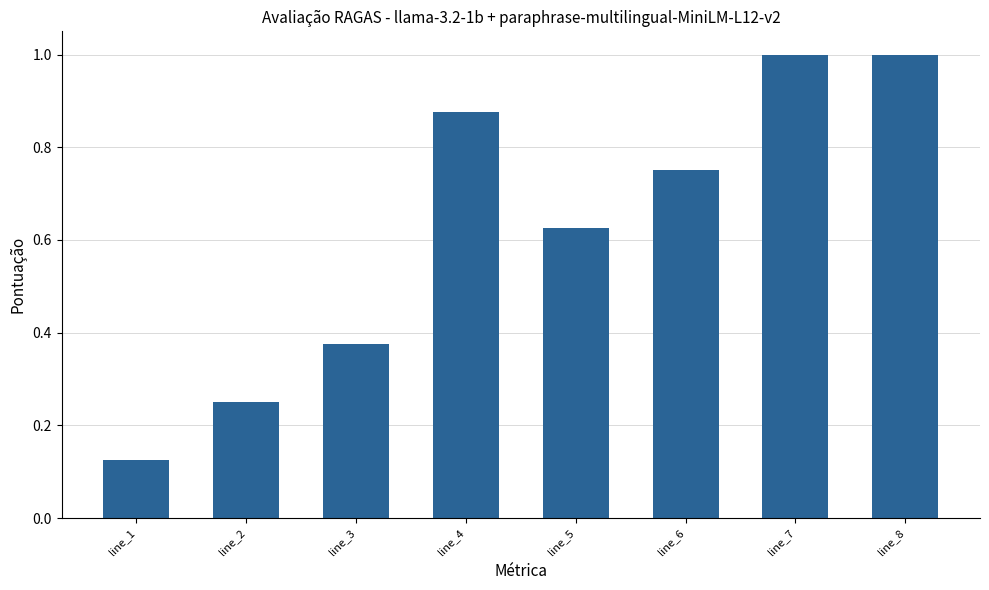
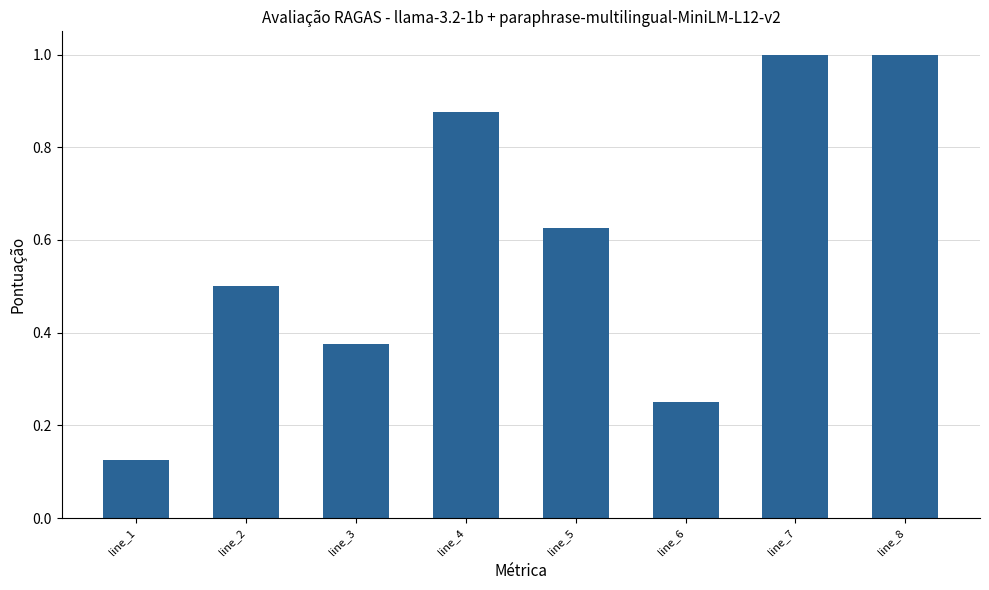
  {
    "line_1": 0.13,
-   "line_2": 0.25,
+   "line_2": 0.50,
    "line_3": 0.38,
    "line_4": 0.88,
    "line_5": 0.63,
-   "line_6": 0.75,
+   "line_6": 0.25,
    "line_7": 1.00,
    "line_8": 1.00
  }
